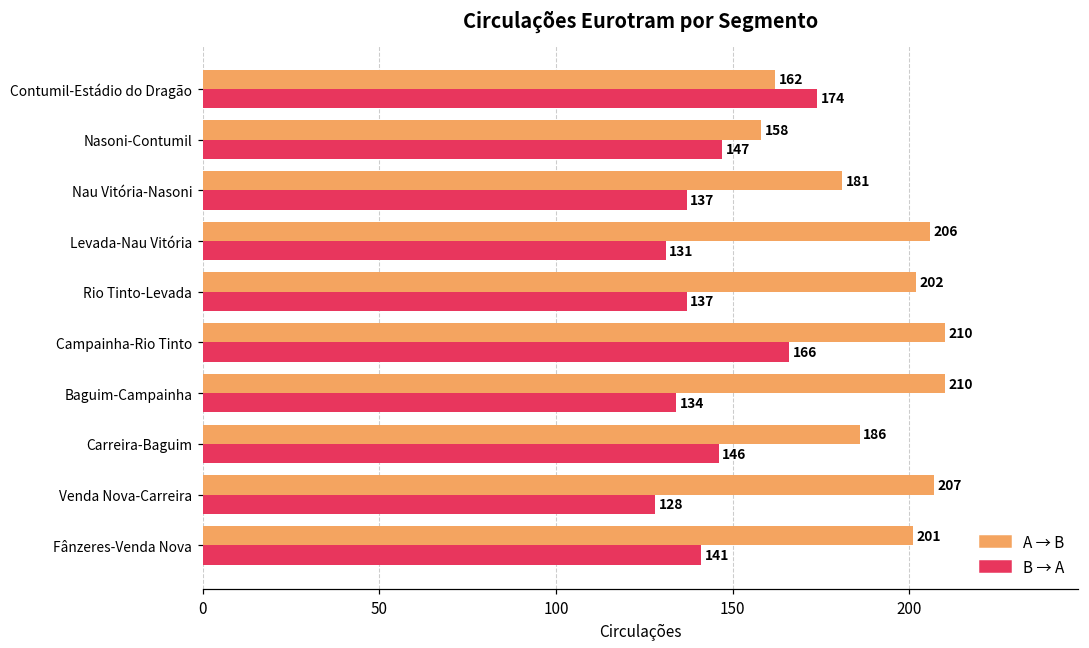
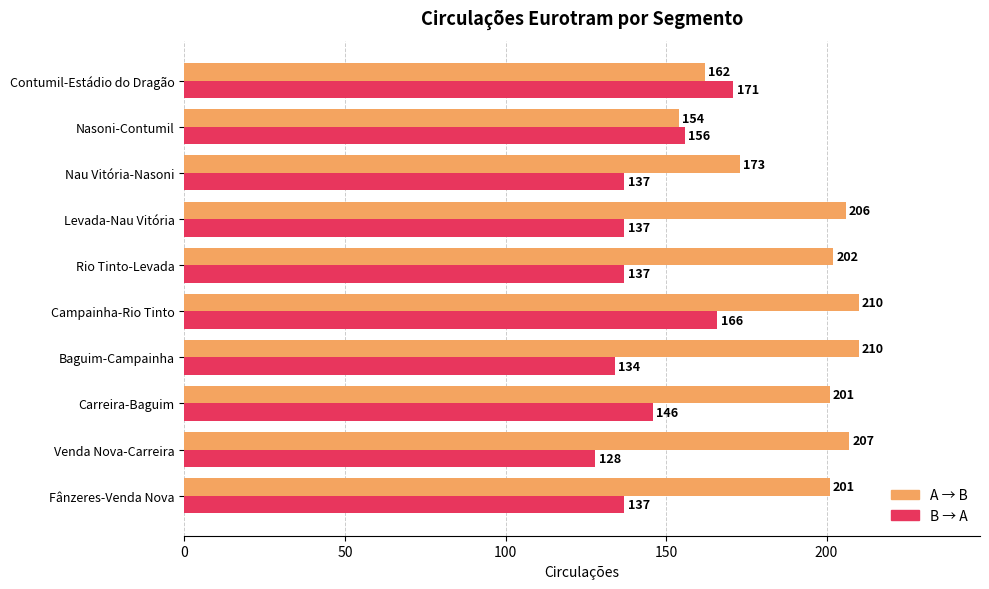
  {
    "A → B": {
      "Contumil-Estádio do Dragão": 162,
-     "Nasoni-Contumil": 158,
-     "Nau Vitória-Nasoni": 181,
+     "Nasoni-Contumil": 154,
+     "Nau Vitória-Nasoni": 173,
      "Levada-Nau Vitória": 206,
      "Rio Tinto-Levada": 202,
      "Campainha-Rio Tinto": 210,
      "Baguim-Campainha": 210,
-     "Carreira-Baguim": 186,
+     "Carreira-Baguim": 201,
      "Venda Nova-Carreira": 207,
      "Fânzeres-Venda Nova": 201
    },
    "B → A": {
-     "Contumil-Estádio do Dragão": 174,
-     "Nasoni-Contumil": 147,
+     "Contumil-Estádio do Dragão": 171,
+     "Nasoni-Contumil": 156,
      "Nau Vitória-Nasoni": 137,
-     "Levada-Nau Vitória": 131,
+     "Levada-Nau Vitória": 137,
      "Rio Tinto-Levada": 137,
      "Campainha-Rio Tinto": 166,
      "Baguim-Campainha": 134,
      "Carreira-Baguim": 146,
      "Venda Nova-Carreira": 128,
-     "Fânzeres-Venda Nova": 141
+     "Fânzeres-Venda Nova": 137
    }
  }
